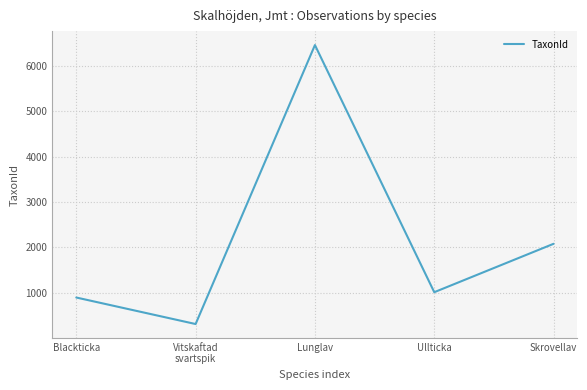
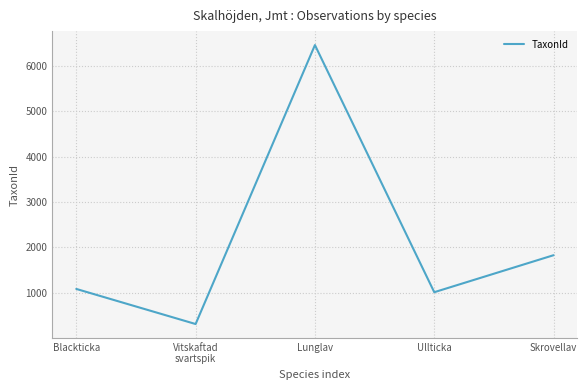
  {
-   "Blackticka": 900,
+   "Blackticka": 1100,
    "Vitskaftad svartspik": 300,
    "Lunglav": 6500,
    "Ullticka": 1000,
-   "Skrovellav": 2100
+   "Skrovellav": 1800
  }
